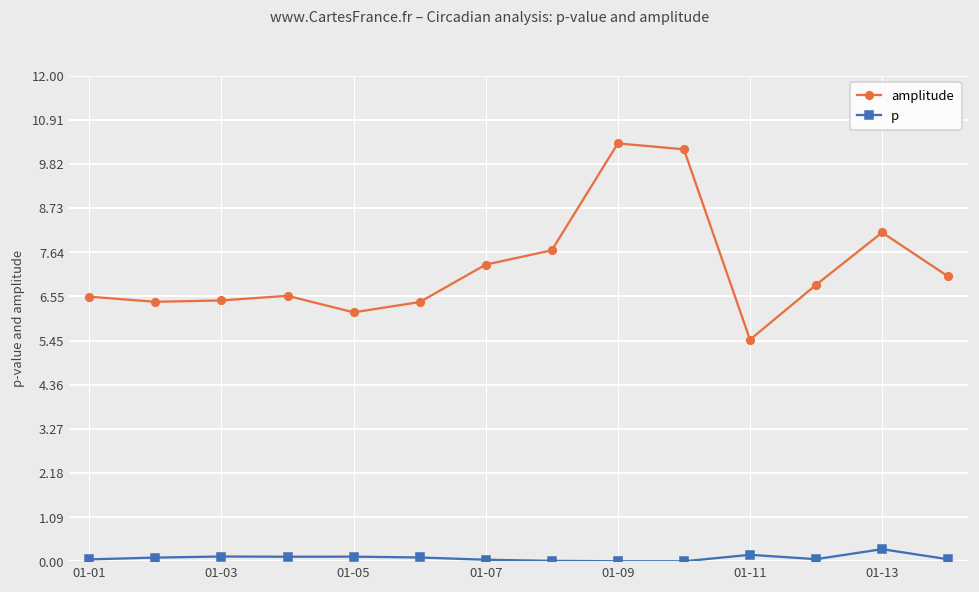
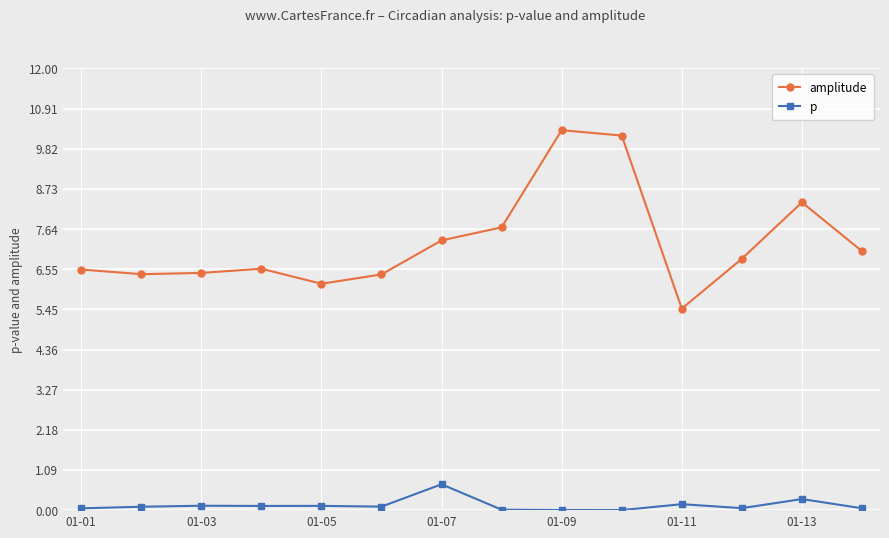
  {
    "amplitude": {
      "01-01": 6.5,
      "01-03": 6.4,
      "01-05": 6.2,
      "01-07": 7.3,
      "01-09": 10.3,
      "01-11": 5.5,
-     "01-13": 8.1
+     "01-13": 8.4
    },
    "p": {
      "01-01": 0.0,
      "01-03": 0.1,
      "01-05": 0.1,
-     "01-07": 0.0,
+     "01-07": 0.7,
      "01-09": 0.0,
      "01-11": 0.2,
      "01-13": 0.3
    }
  }
